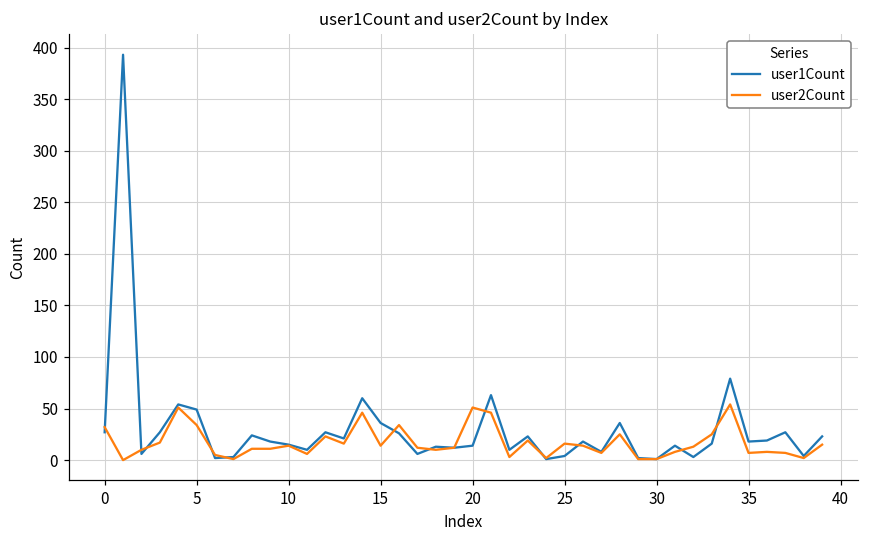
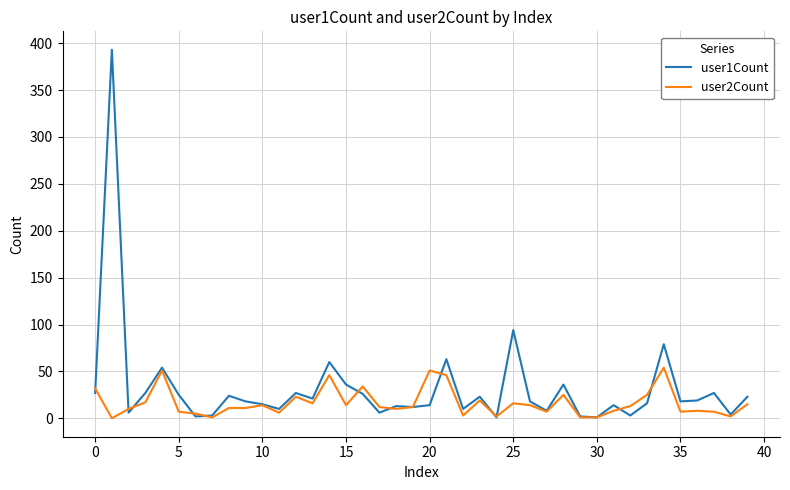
  {
    "user1Count": {
      "0": 30,
-     "5": 50,
+     "5": 30,
      "15": 40,
      "20": 10,
-     "25": 0,
+     "25": 90,
      "35": 20
    },
    "user2Count": {
      "0": 30,
-     "5": 30,
+     "5": 10,
      "15": 10,
      "20": 50,
      "25": 20,
      "35": 10
    }
  }
